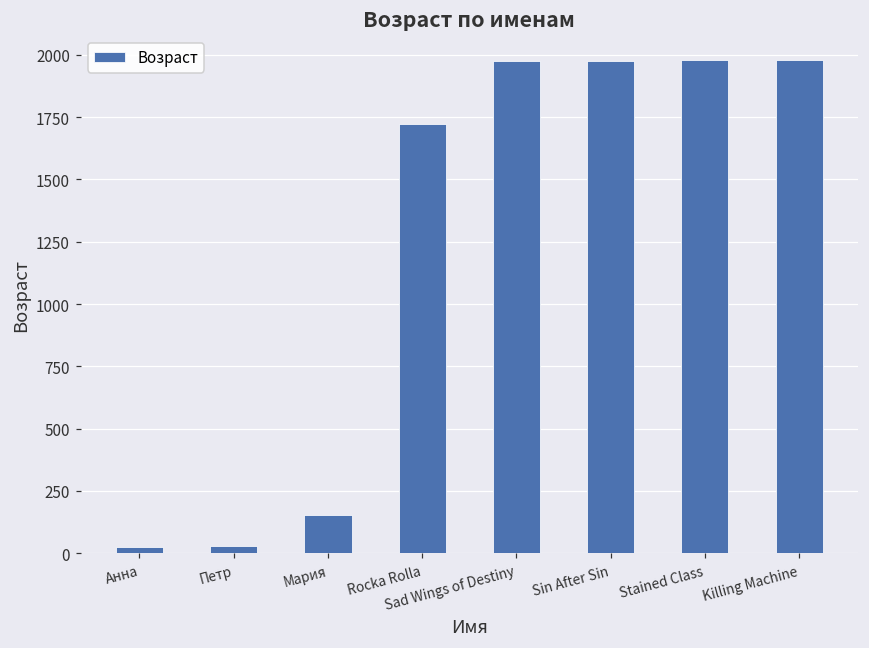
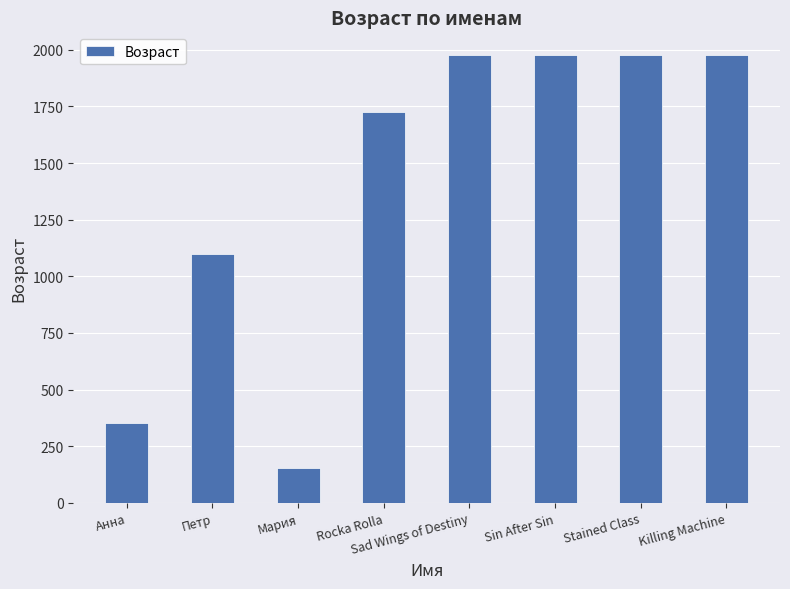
  {
-   "Анна": 30,
-   "Петр": 30,
+   "Анна": 350,
+   "Петр": 1100,
    "Мария": 150,
    "Rocka Rolla": 1720,
    "Sad Wings of Destiny": 1980,
    "Sin After Sin": 1980,
    "Stained Class": 1980,
    "Killing Machine": 1980
  }
